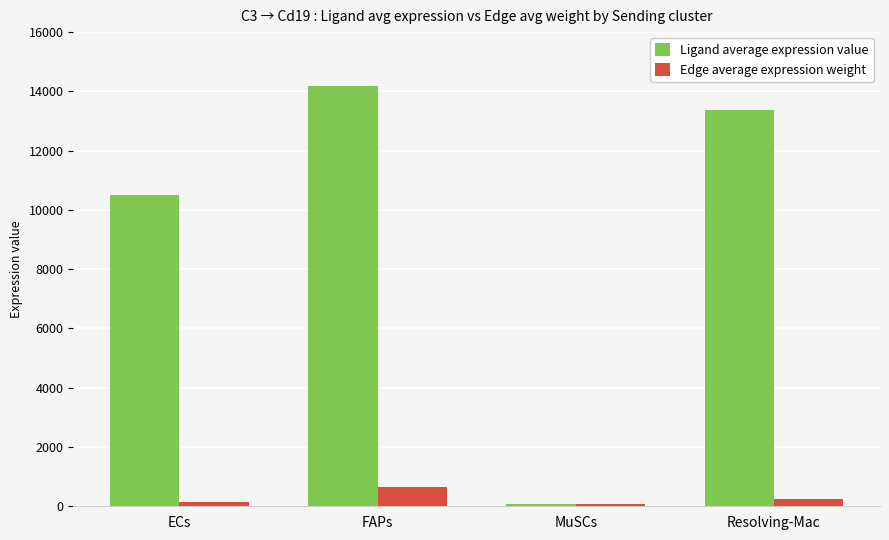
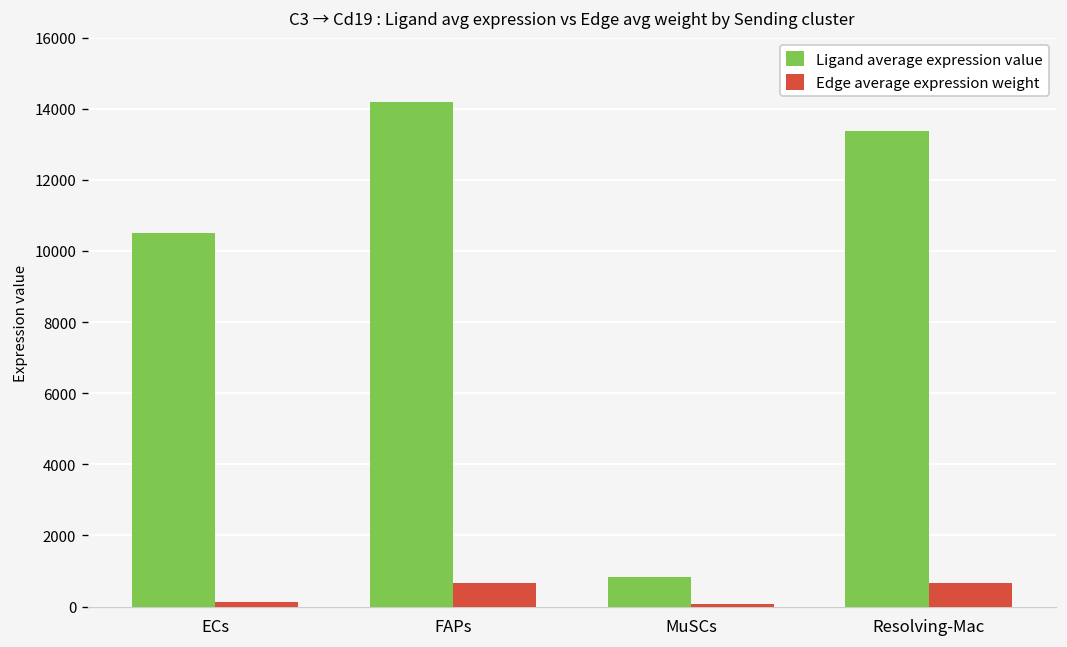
  {
    "Ligand average expression value": {
      "ECs": 10500,
      "FAPs": 14200,
-     "MuSCs": 100,
+     "MuSCs": 800,
      "Resolving-Mac": 13400
    },
    "Edge average expression weight": {
      "ECs": 100,
      "FAPs": 700,
-     "Resolving-Mac": 300
+     "Resolving-Mac": 700
    }
  }
